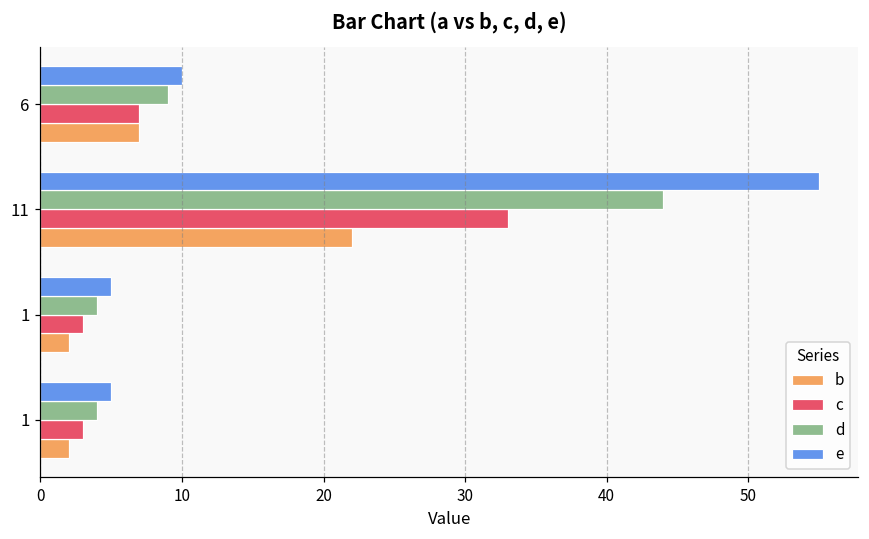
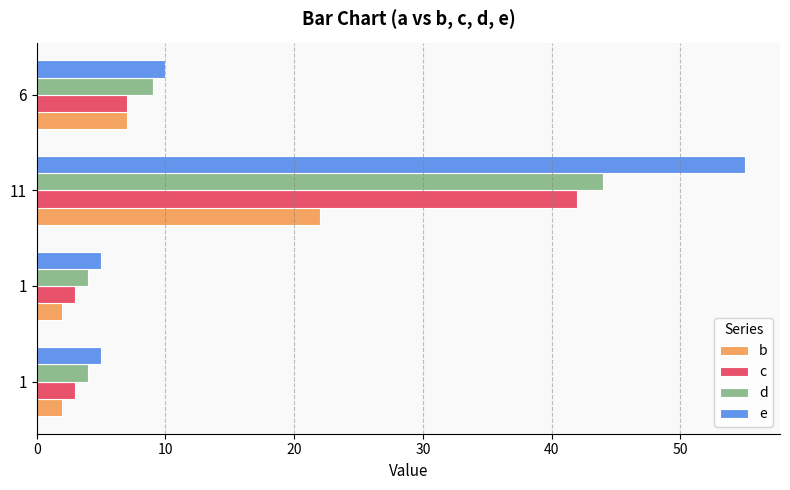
  {
    "b": {
      "6": 7,
      "11": 22
    },
    "c": {
      "6": 7,
-     "11": 33
+     "11": 42
    },
    "d": {
      "6": 9,
      "11": 44
    },
    "e": {
      "6": 10,
      "11": 55
    }
  }
